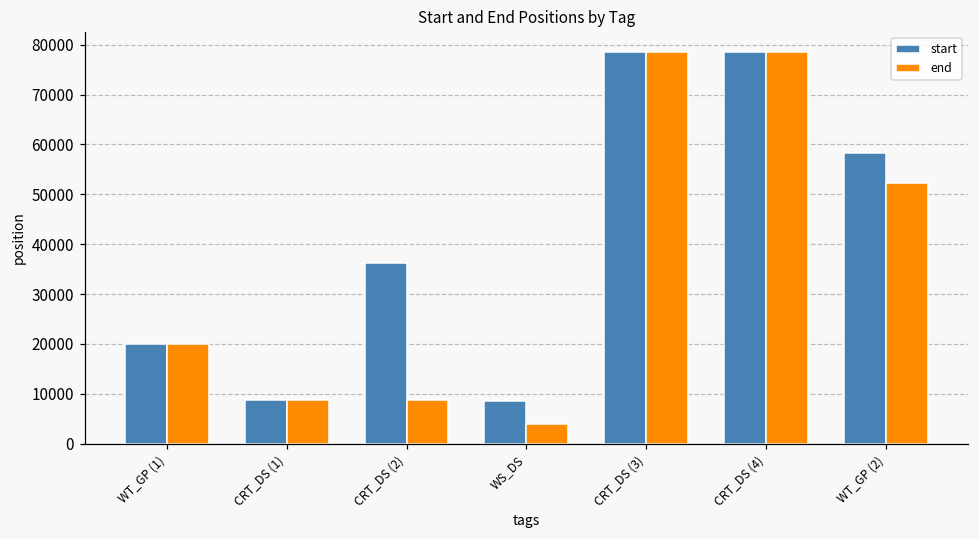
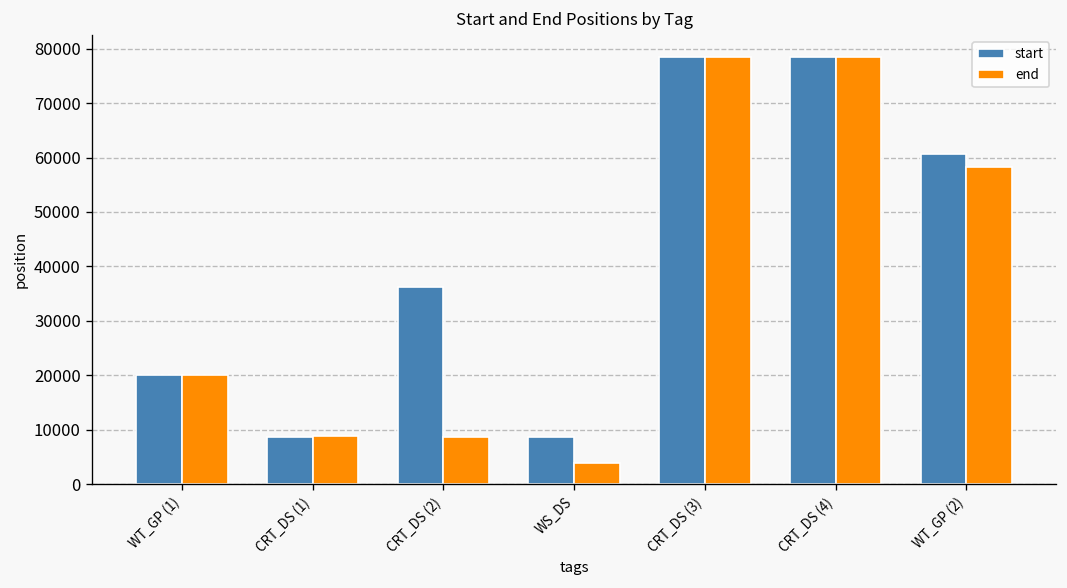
  {
    "start": {
      "WT_GP (1)": 20000,
      "CRT_DS (1)": 9000,
      "CRT_DS (2)": 36000,
      "WS_DS": 9000,
      "CRT_DS (3)": 79000,
      "CRT_DS (4)": 78000,
-     "WT_GP (2)": 58000
+     "WT_GP (2)": 61000
    },
    "end": {
      "WT_GP (1)": 20000,
      "CRT_DS (1)": 9000,
      "CRT_DS (2)": 9000,
      "WS_DS": 4000,
      "CRT_DS (3)": 79000,
      "CRT_DS (4)": 78000,
-     "WT_GP (2)": 52000
+     "WT_GP (2)": 58000
    }
  }
